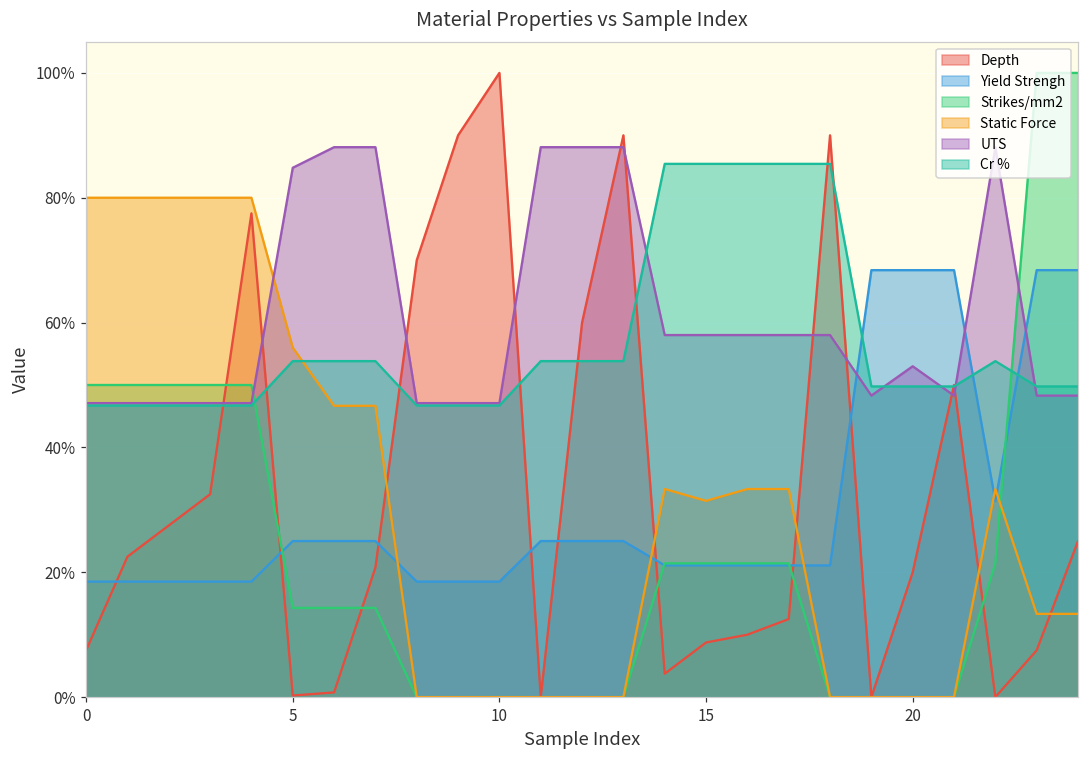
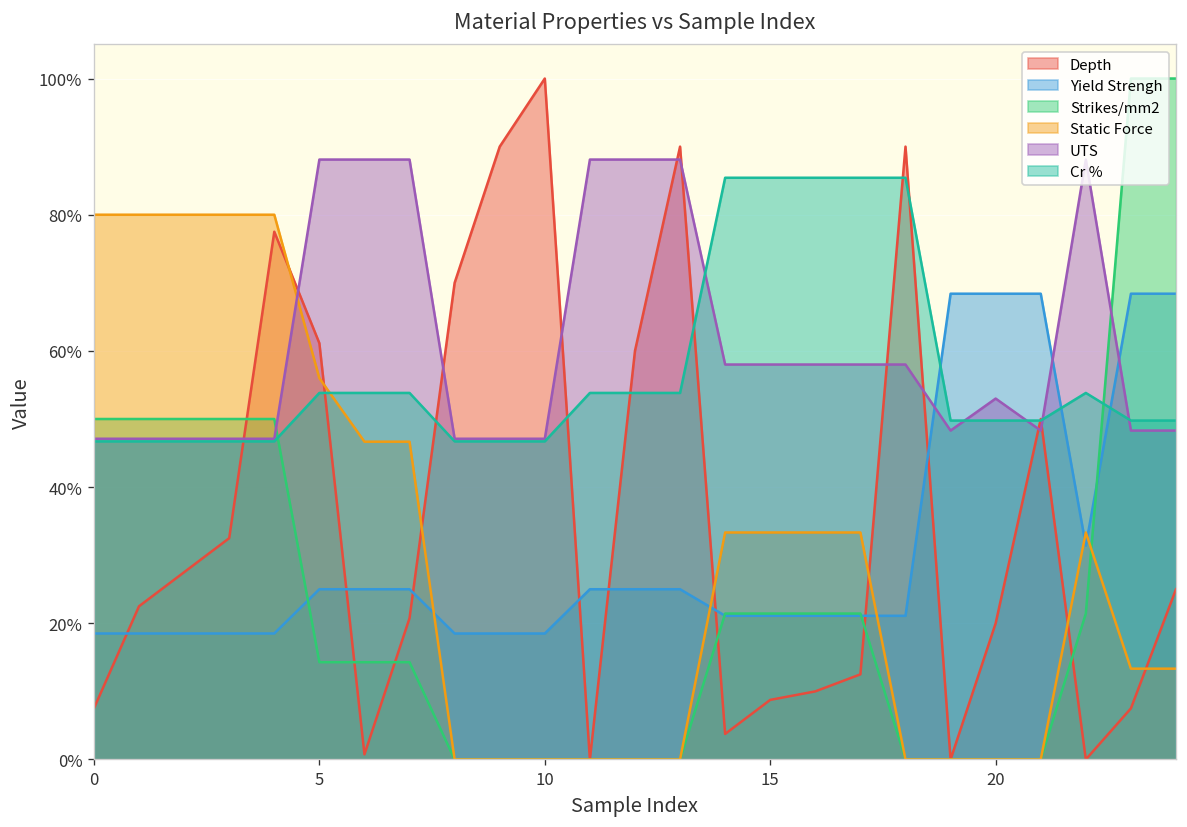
  {
    "Depth": {
      "0": "8%",
-     "5": "0%",
+     "5": "61%",
      "10": "100%",
      "15": "9%",
      "20": "20%"
    },
    "Static Force": {
      "0": "80%",
      "5": "56%",
-     "15": "31%"
+     "15": "33%"
    },
    "UTS": {
-     "5": "85%",
+     "5": "88%",
      "15": "58%",
      "20": "53%"
    }
  }
